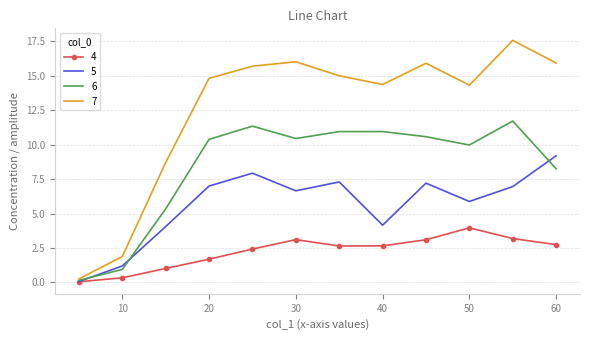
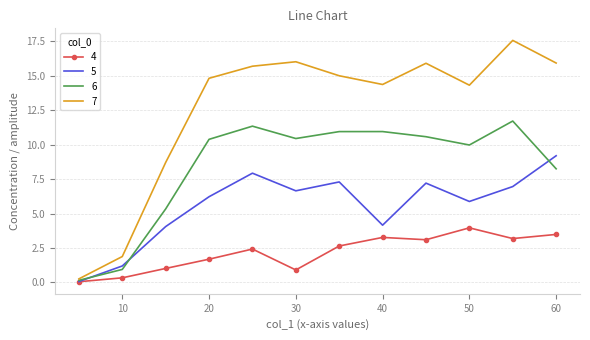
  {
    "4": {
      "10": 0.3,
      "20": 1.7,
-     "30": 3.1,
-     "40": 2.7,
+     "30": 0.9,
+     "40": 3.3,
      "50": 4.0,
-     "60": 2.7
+     "60": 3.5
    },
    "5": {
      "10": 1.2,
-     "20": 7.0,
+     "20": 6.2,
      "30": 6.6,
      "40": 4.2,
      "50": 5.9,
      "60": 9.2
    },
    "6": {
      "10": 0.9,
      "20": 10.4,
      "30": 10.4,
      "40": 10.9,
      "50": 10.0,
      "60": 8.2
    },
    "7": {
      "10": 1.9,
      "20": 14.8,
      "30": 16.0,
      "40": 14.4,
      "50": 14.3,
      "60": 15.9
    }
  }
